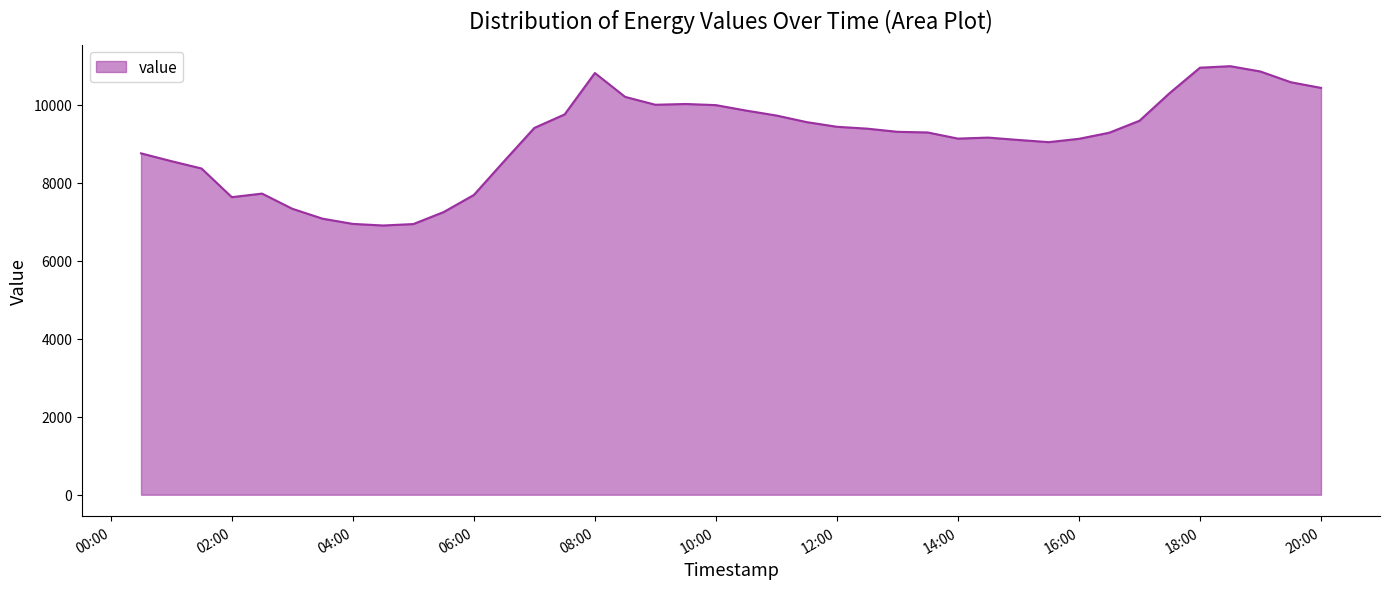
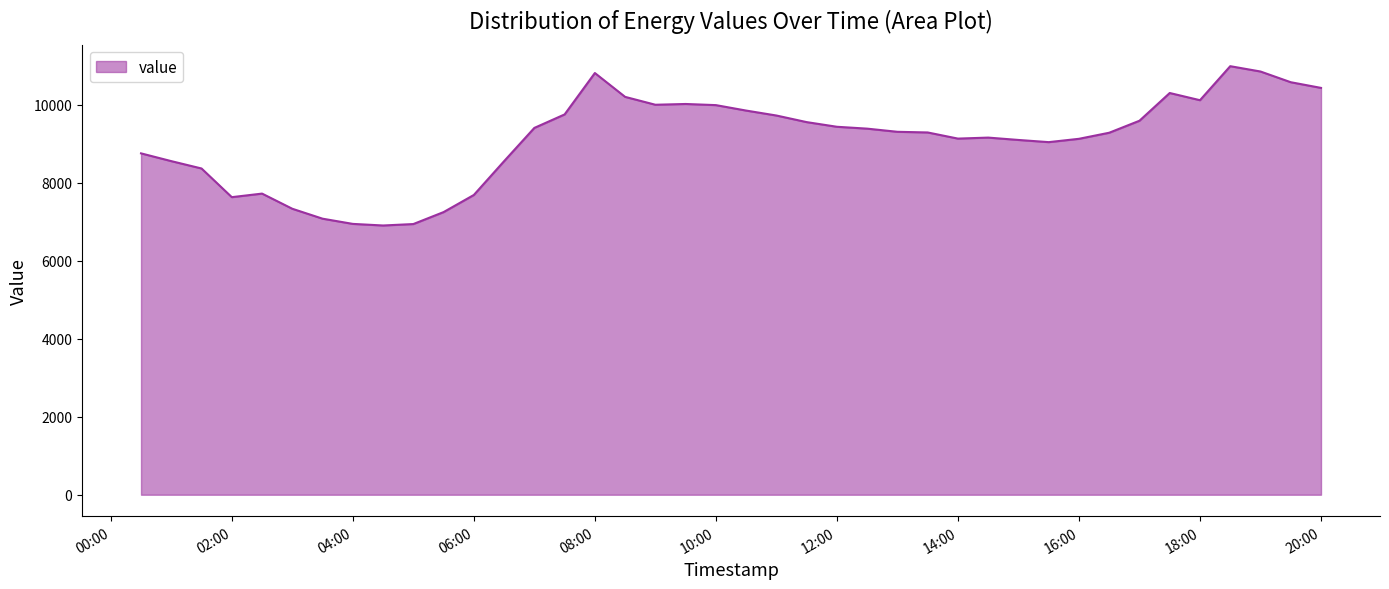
  {
    "02:00": 7600,
    "04:00": 6900,
    "06:00": 7700,
    "08:00": 10800,
    "10:00": 10000,
    "12:00": 9400,
    "14:00": 9100,
    "16:00": 9100,
-   "18:00": 11000,
+   "18:00": 10100,
    "20:00": 10400
  }
